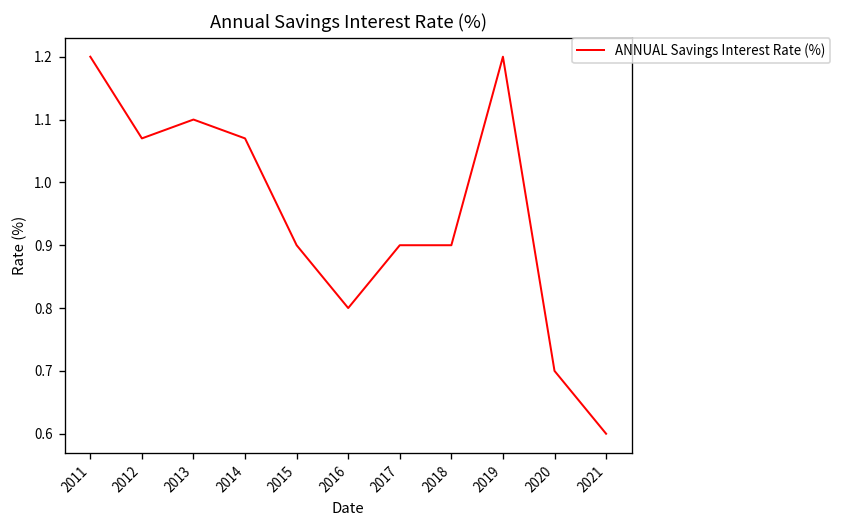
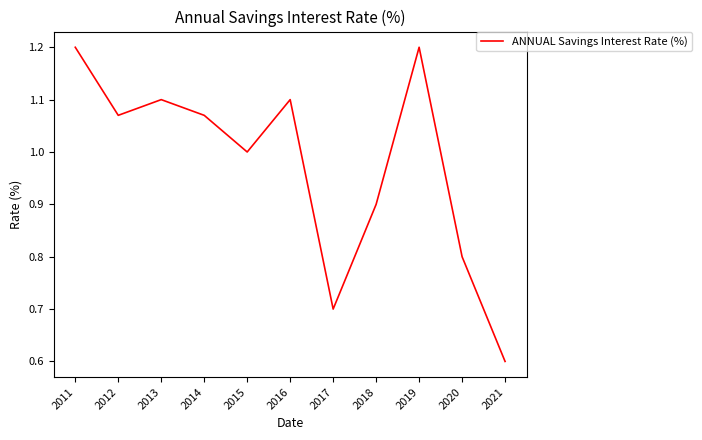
  {
    "2011": 1.2,
    "2012": 1.07,
    "2013": 1.1,
    "2014": 1.07,
-   "2015": 0.9,
-   "2016": 0.8,
-   "2017": 0.9,
+   "2015": 1.0,
+   "2016": 1.1,
+   "2017": 0.7,
    "2018": 0.9,
    "2019": 1.2,
-   "2020": 0.7,
+   "2020": 0.8,
    "2021": 0.6
  }
